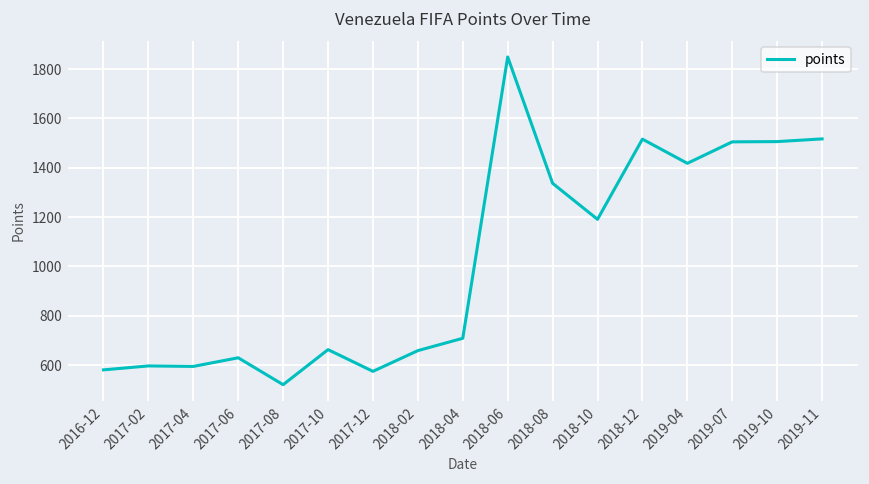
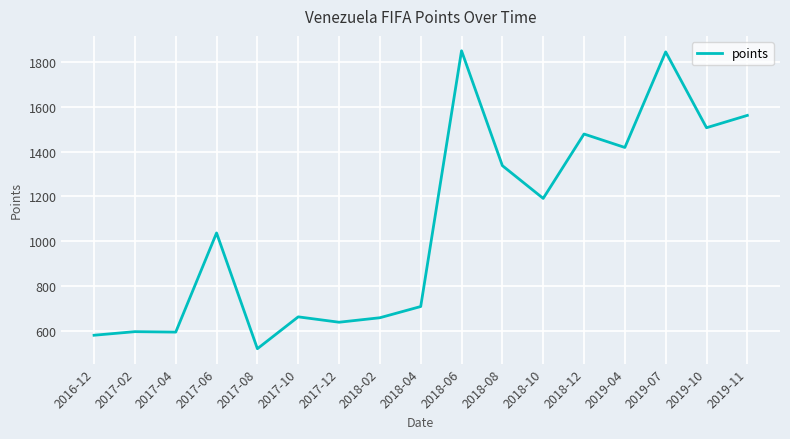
  {
    "2016-12": 580,
    "2017-02": 600,
    "2017-04": 600,
-   "2017-06": 630,
+   "2017-06": 1040,
    "2017-08": 520,
    "2017-10": 660,
-   "2017-12": 580,
+   "2017-12": 640,
    "2018-02": 660,
    "2018-04": 710,
    "2018-06": 1850,
    "2018-08": 1340,
    "2018-10": 1190,
-   "2018-12": 1520,
+   "2018-12": 1480,
    "2019-04": 1420,
-   "2019-07": 1510,
+   "2019-07": 1840,
    "2019-10": 1510,
-   "2019-11": 1520
+   "2019-11": 1560
  }
